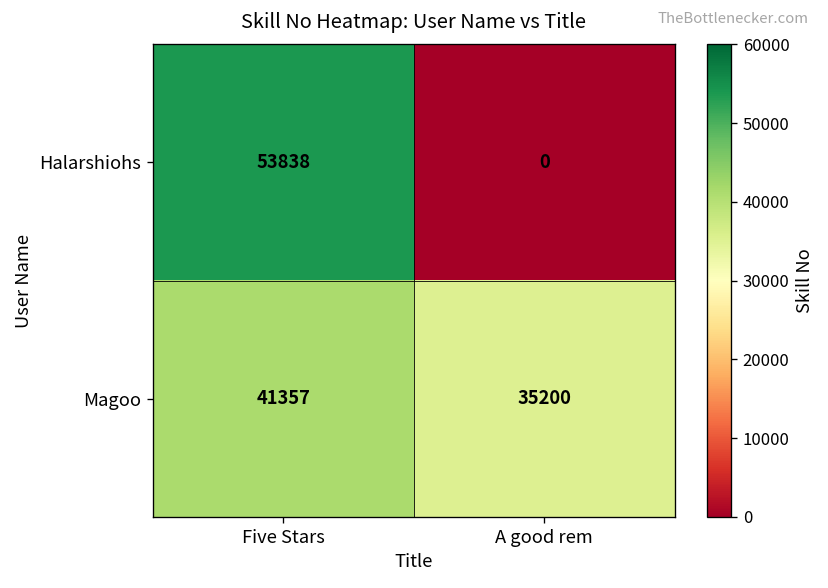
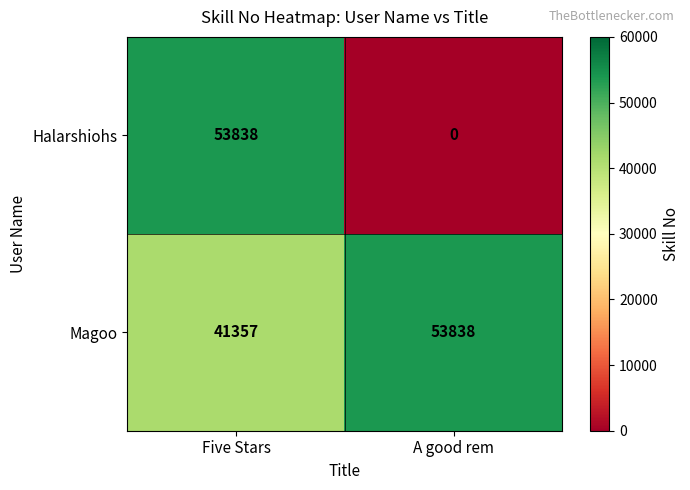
  {
    "Halarshiohs": {
      "Five Stars": 53838,
      "A good rem": 0
    },
    "Magoo": {
      "Five Stars": 41357,
-     "A good rem": 35200
+     "A good rem": 53838
    }
  }
